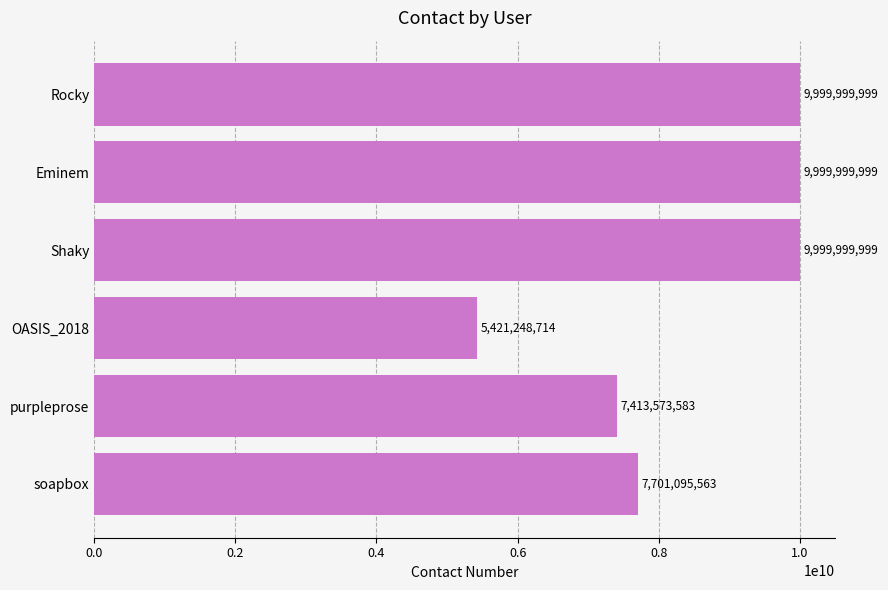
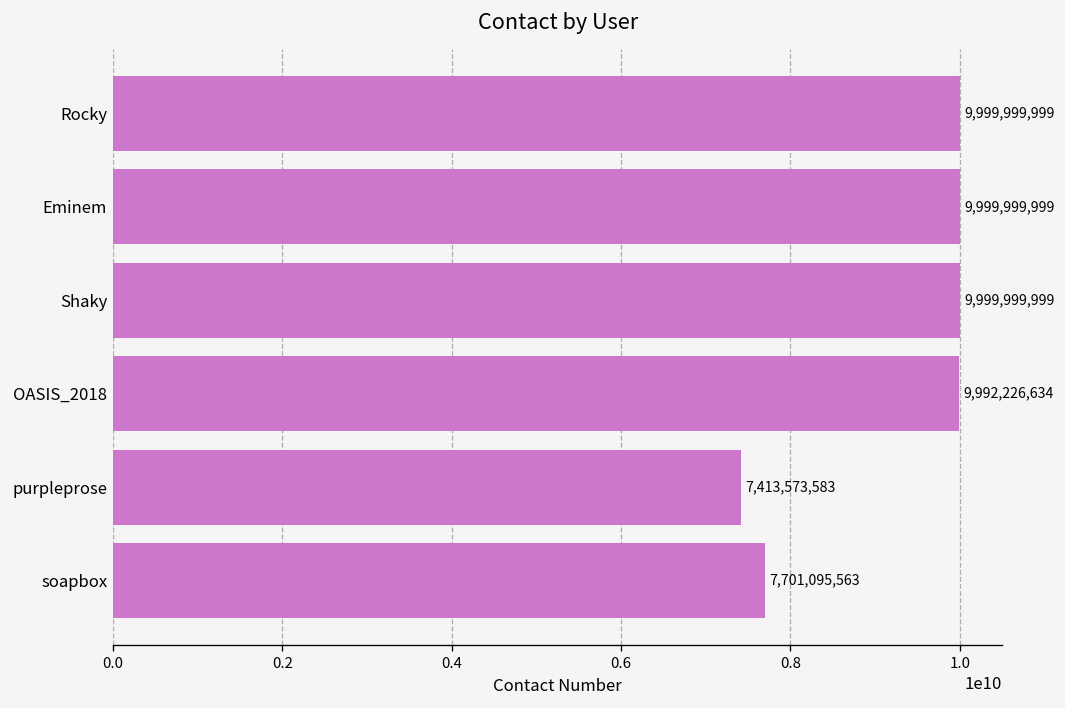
  {
    "Rocky": "9,999,999,999",
    "Eminem": "9,999,999,999",
    "Shaky": "9,999,999,999",
-   "OASIS_2018": "5,421,248,714",
+   "OASIS_2018": "9,992,226,634",
    "purpleprose": "7,413,573,583",
    "soapbox": "7,701,095,563"
  }
